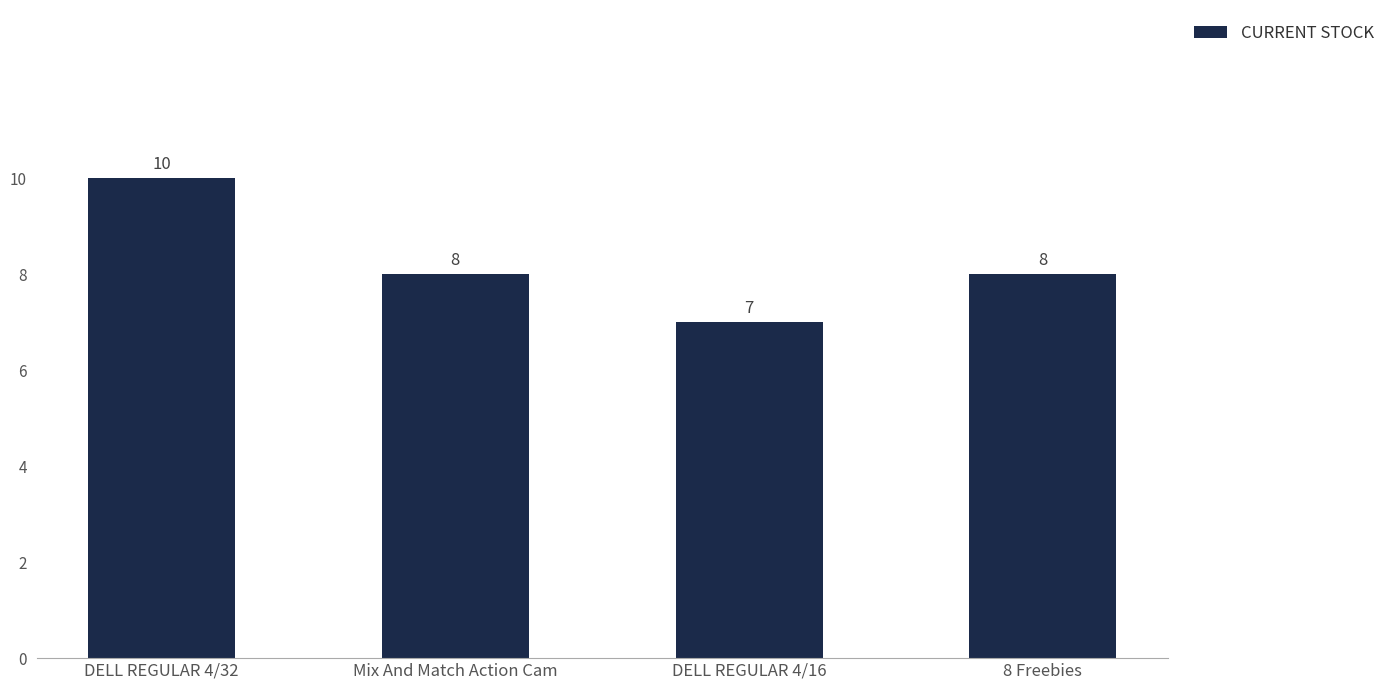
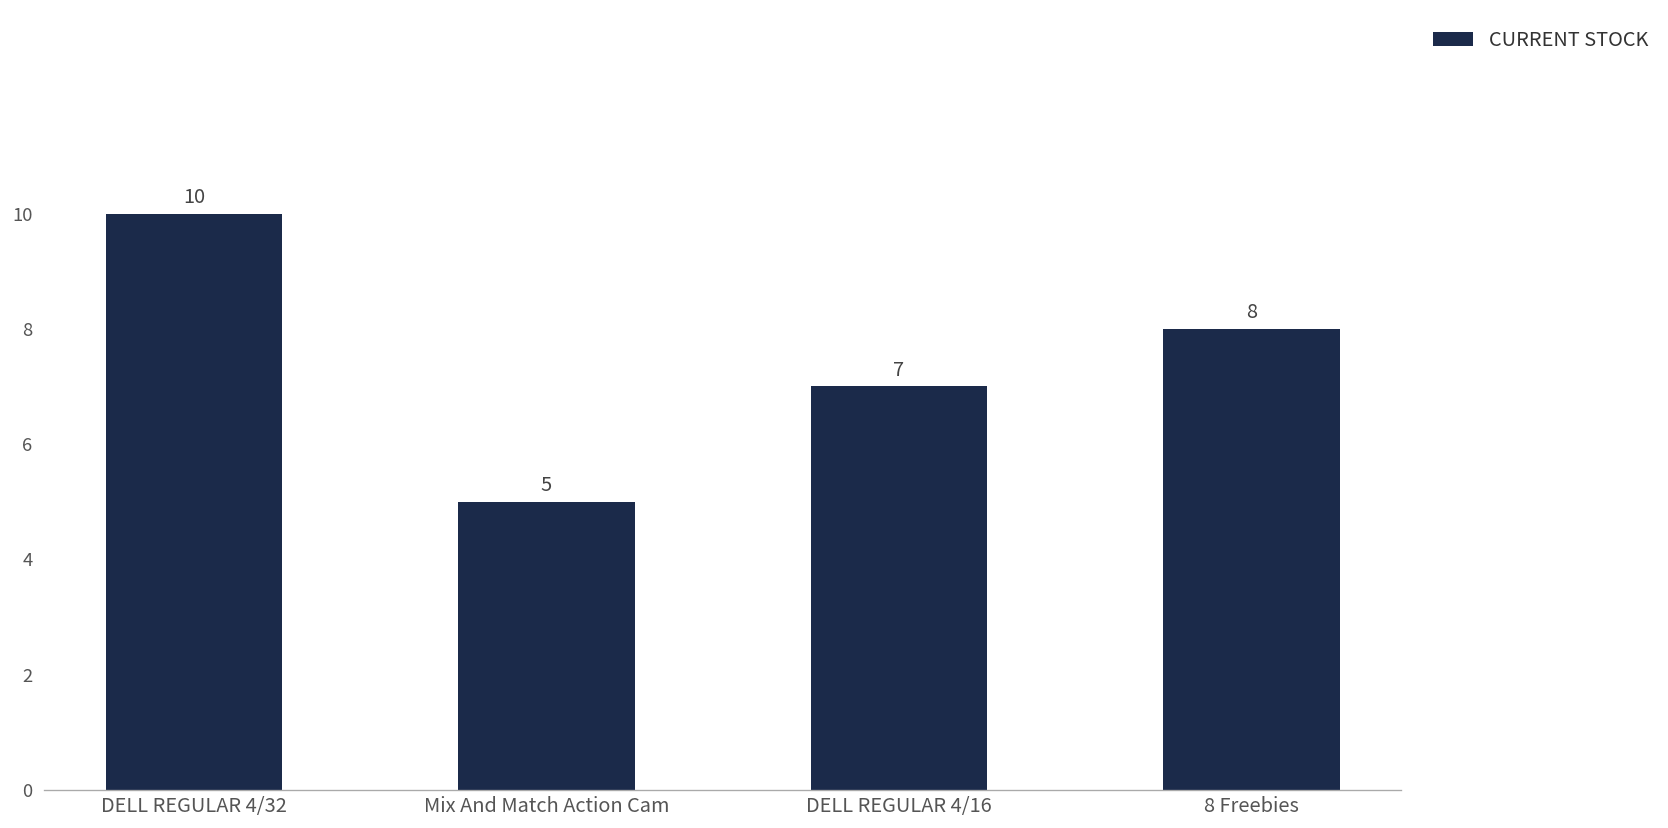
  {
    "DELL REGULAR 4/32": 10,
-   "Mix And Match Action Cam": 8,
+   "Mix And Match Action Cam": 5,
    "DELL REGULAR 4/16": 7,
    "8 Freebies": 8
  }
